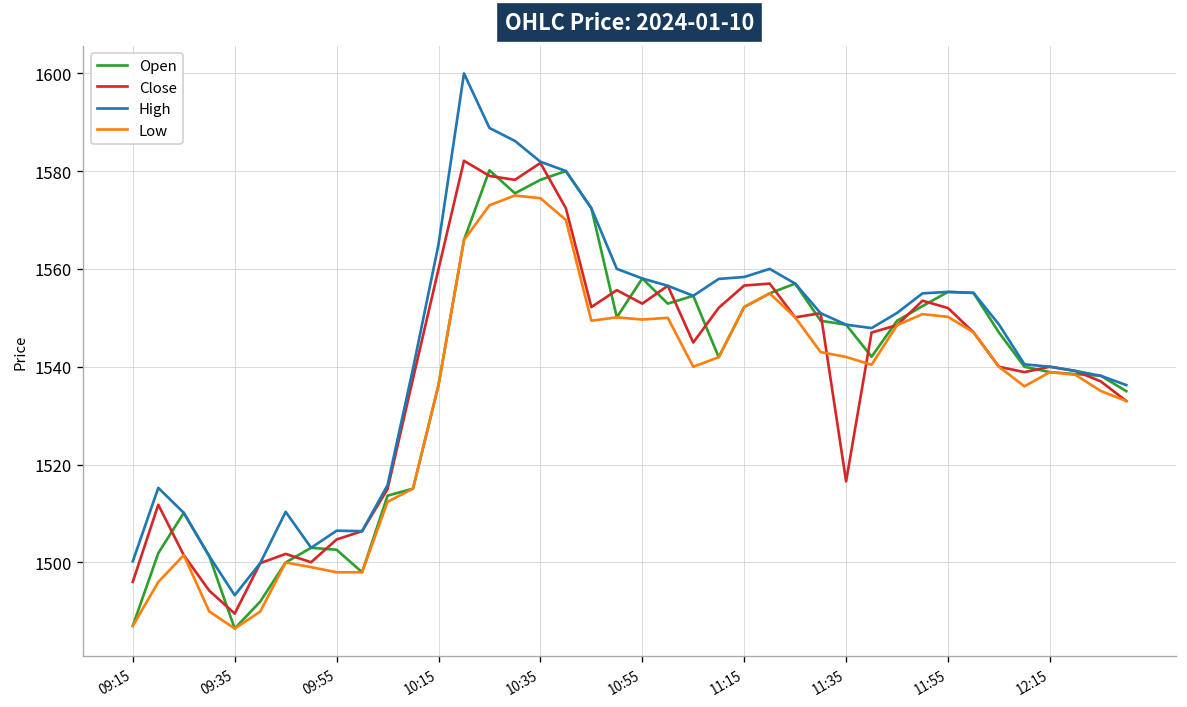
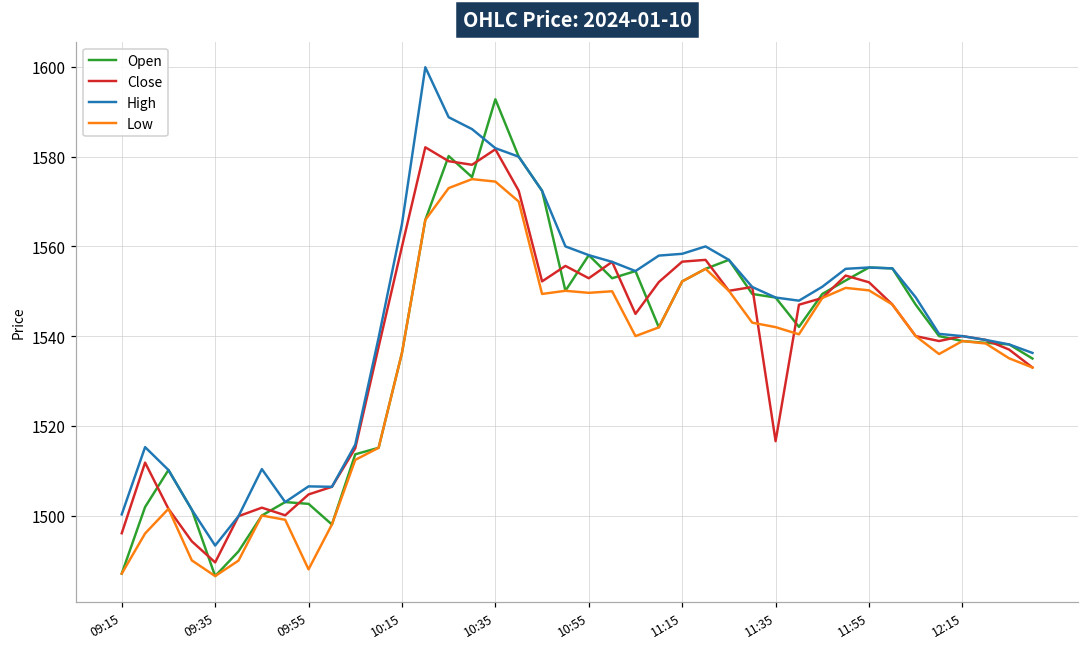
  {
    "Open": {
      "09:55": 1503,
-     "10:35": 1578
+     "10:35": 1593
    },
    "Close": {
      "09:15": 1496,
      "09:35": 1490,
      "09:55": 1505,
      "10:15": 1560,
      "10:55": 1553,
      "11:15": 1557,
      "11:35": 1517,
      "11:55": 1552
    },
    "High": {
      "09:15": 1500,
      "09:35": 1493,
      "09:55": 1507,
      "10:15": 1565,
      "11:15": 1558
    },
    "Low": {
-     "09:55": 1498,
+     "09:55": 1488,
      "10:35": 1574,
      "10:55": 1550,
      "11:35": 1542,
      "11:55": 1550
    }
  }
